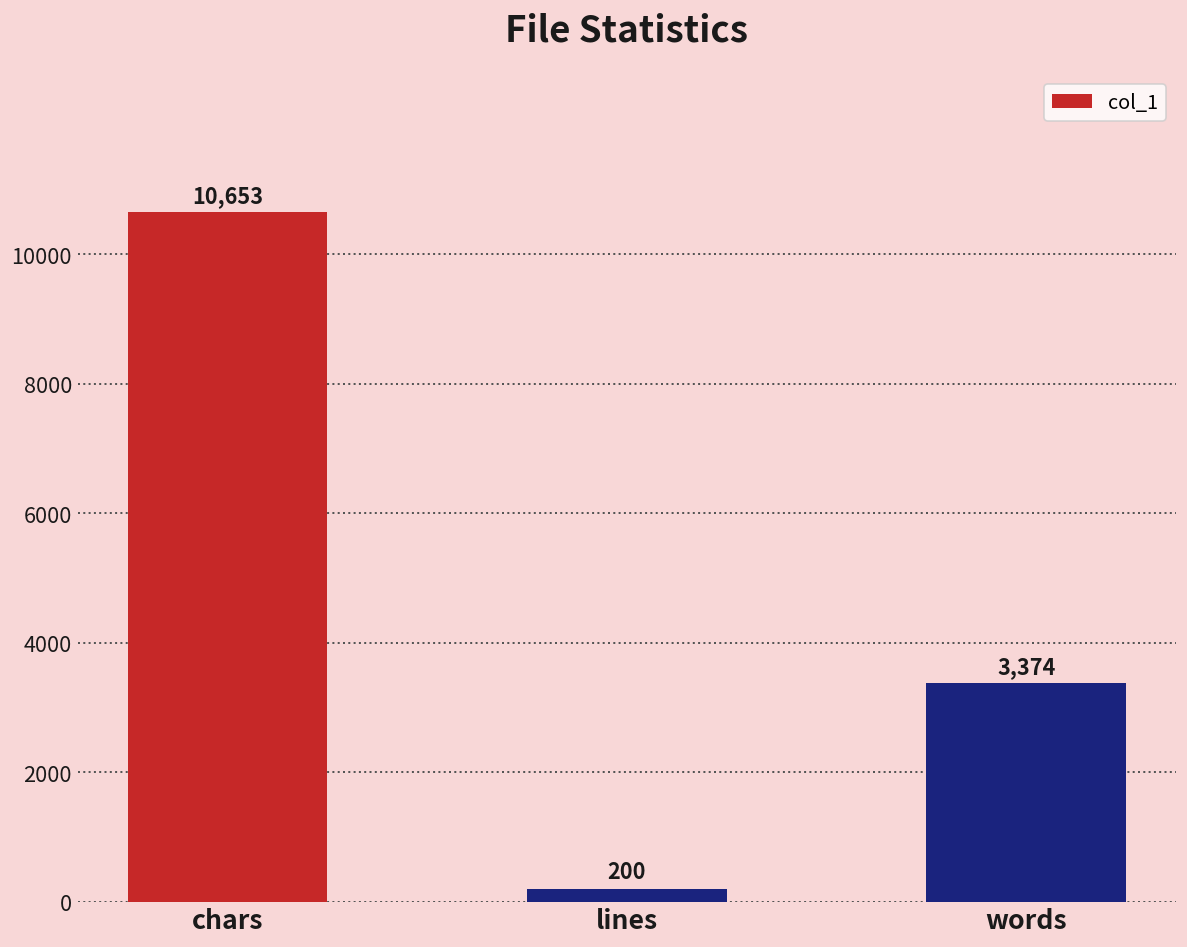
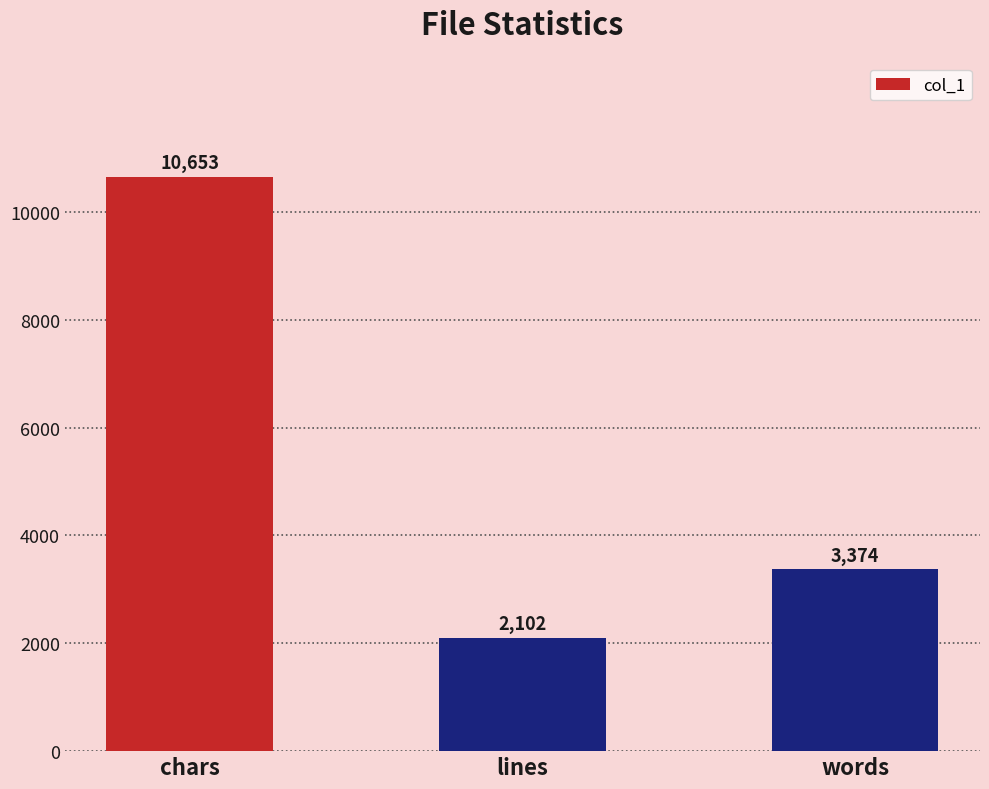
  {
    "chars": "10,653",
-   "lines": "200",
+   "lines": "2,102",
    "words": "3,374"
  }
